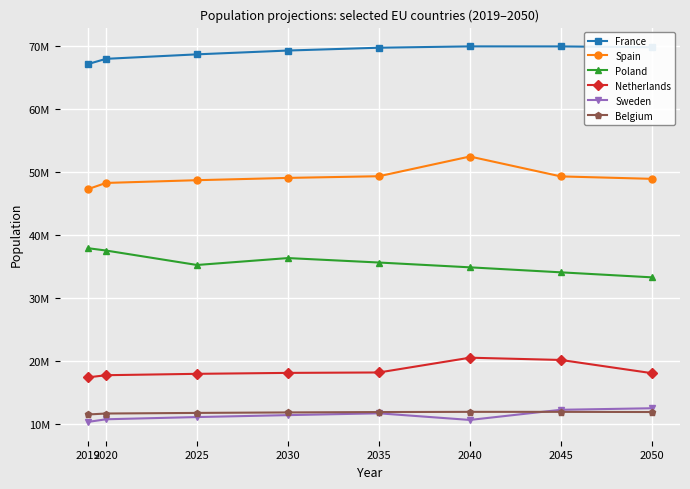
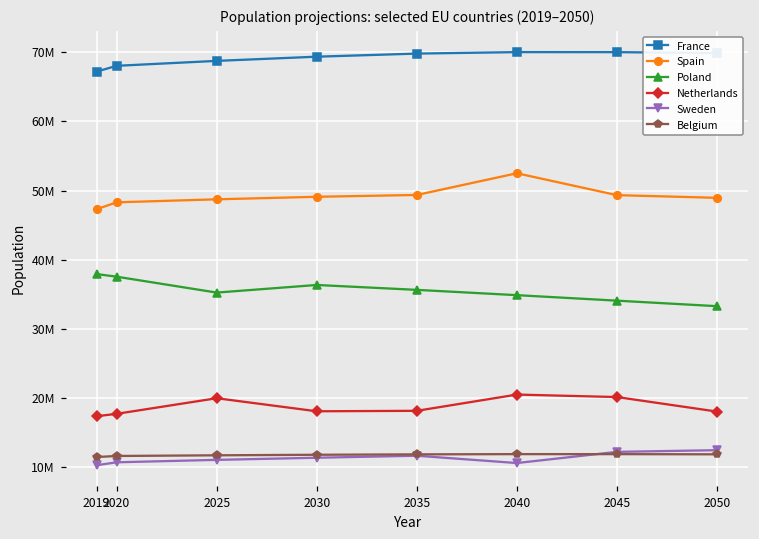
  {
    "France": {
      "2025": 69000000,
      "2030": 69000000,
      "2035": 70000000,
      "2040": 70000000,
      "2045": 70000000
    },
    "Spain": {
      "2025": 49000000,
      "2030": 49000000,
      "2035": 49000000,
      "2040": 53000000,
      "2045": 49000000,
      "2050": 49000000
    },
    "Poland": {
      "2025": 35000000,
      "2030": 36000000,
      "2035": 36000000,
      "2040": 35000000,
      "2045": 34000000,
      "2050": 33000000
    },
    "Netherlands": {
-     "2025": 18000000,
+     "2025": 20000000,
      "2030": 18000000,
      "2035": 18000000,
      "2040": 21000000,
      "2045": 20000000,
      "2050": 18000000
    },
    "Sweden": {
      "2025": 11000000,
      "2030": 11000000,
      "2040": 11000000,
      "2050": 12000000
    },
    "Belgium": {
      "2025": 12000000,
      "2030": 12000000,
      "2040": 12000000,
      "2050": 12000000
    }
  }
